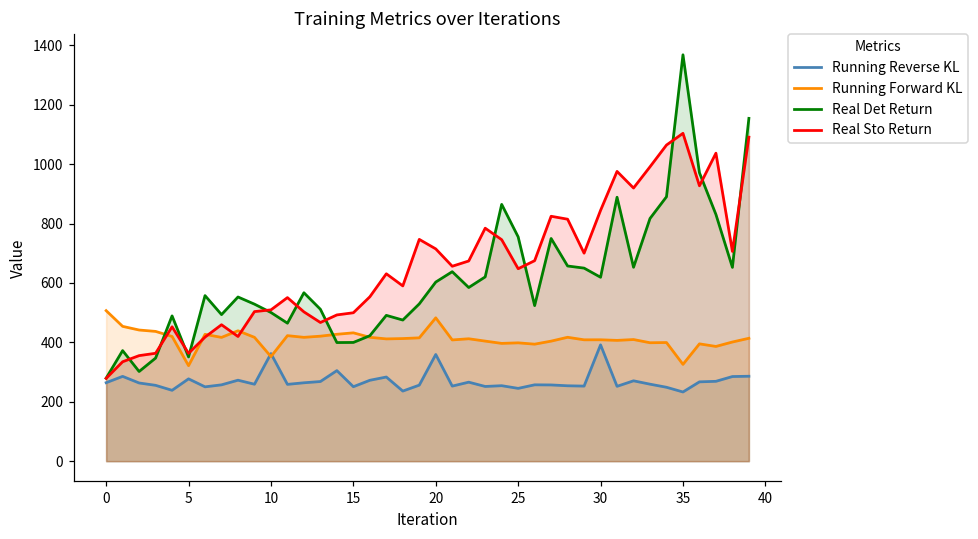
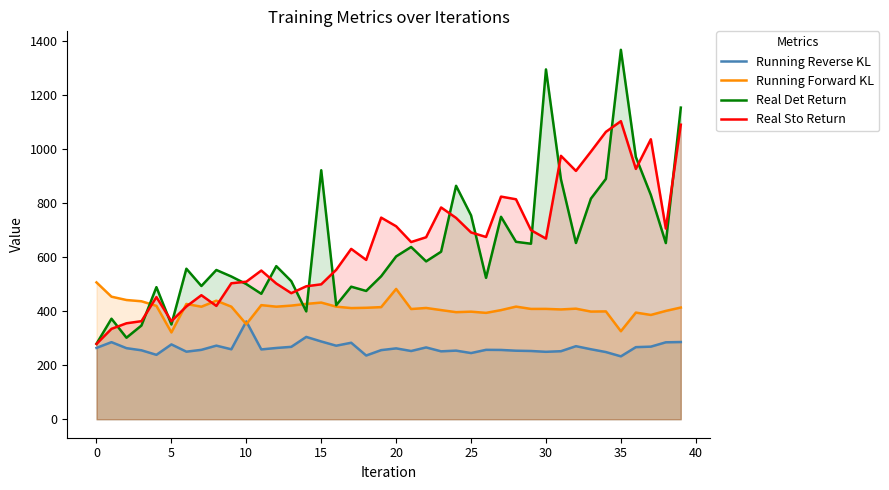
  {
    "Running Reverse KL": {
      "0": 260,
      "5": 280,
      "10": 360,
-     "15": 250,
-     "20": 360,
+     "15": 290,
+     "20": 260,
      "25": 250,
-     "30": 390,
+     "30": 250,
      "35": 230
    },
    "Running Forward KL": {
      "0": 510,
      "5": 320,
      "10": 350,
      "15": 430,
      "20": 480,
      "25": 400,
      "30": 410,
      "35": 330
    },
    "Real Det Return": {
      "5": 350,
-     "15": 400,
+     "15": 920,
      "20": 600,
      "25": 760,
-     "30": 620,
+     "30": 1300,
      "35": 1370
    },
    "Real Sto Return": {
      "5": 360,
      "15": 500,
      "20": 710,
-     "25": 650,
-     "30": 840,
+     "25": 690,
+     "30": 670,
      "35": 1100
    }
  }
